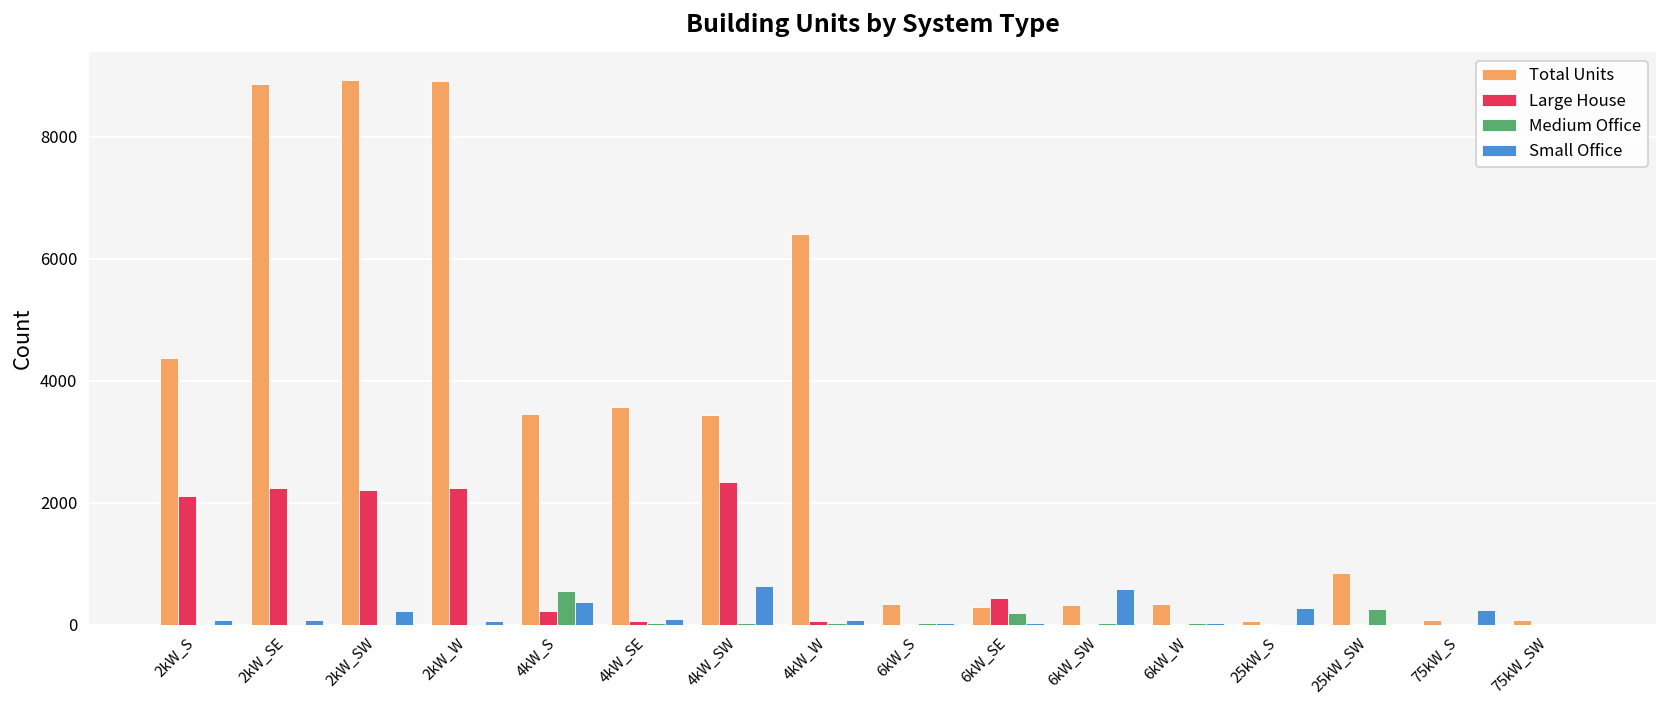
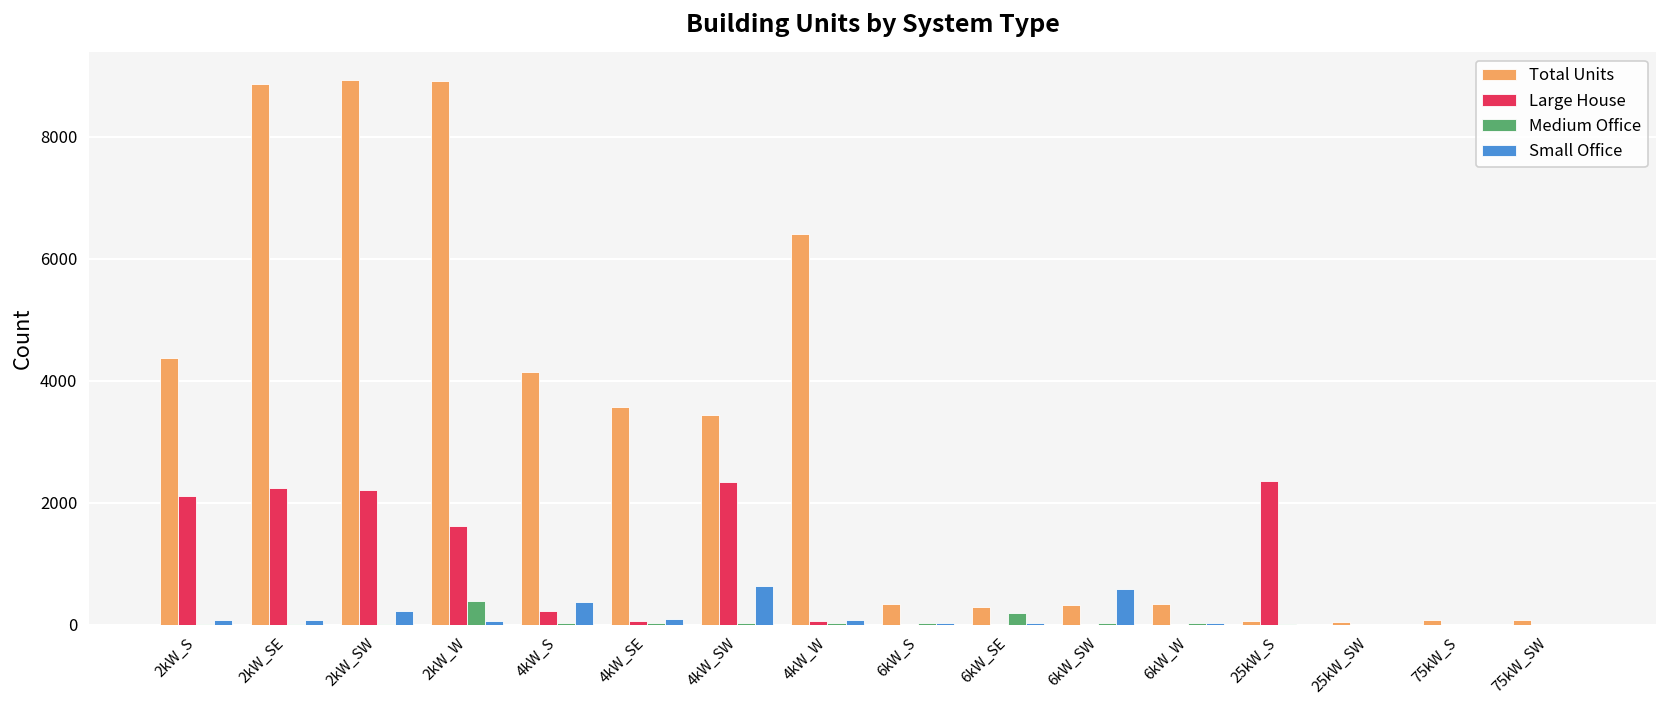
  {
    "Total Units": {
      "2kW_S": 4400,
      "2kW_SE": 8900,
      "2kW_SW": 8900,
      "2kW_W": 8900,
-     "4kW_S": 3500,
+     "4kW_S": 4100,
      "4kW_SE": 3600,
      "4kW_SW": 3400,
      "4kW_W": 6400,
      "6kW_S": 300,
      "6kW_SE": 300,
      "6kW_SW": 300,
      "6kW_W": 300,
      "25kW_S": 100,
-     "25kW_SW": 900,
+     "25kW_SW": 0,
      "75kW_S": 100,
      "75kW_SW": 100
    },
    "Large House": {
      "2kW_S": 2100,
      "2kW_SE": 2200,
      "2kW_SW": 2200,
-     "2kW_W": 2200,
+     "2kW_W": 1600,
      "4kW_S": 200,
      "4kW_SE": 100,
      "4kW_SW": 2300,
      "4kW_W": 100,
      "6kW_S": 0,
-     "6kW_SE": 400,
+     "6kW_SE": 0,
      "6kW_SW": 0,
      "6kW_W": 0,
-     "25kW_S": 0,
+     "25kW_S": 2400,
      "25kW_SW": 0,
      "75kW_S": 0,
      "75kW_SW": 0
    },
    "Medium Office": {
-     "2kW_W": 0,
-     "4kW_S": 500,
+     "2kW_W": 400,
+     "4kW_S": 0,
      "6kW_SE": 200,
-     "25kW_SW": 300
+     "25kW_SW": 0
    },
    "Small Office": {
      "2kW_S": 100,
      "2kW_SE": 100,
      "2kW_SW": 200,
      "2kW_W": 100,
      "4kW_S": 400,
      "4kW_SE": 100,
      "4kW_SW": 600,
      "4kW_W": 100,
      "6kW_SW": 600,
-     "25kW_S": 300,
+     "25kW_S": 0,
      "25kW_SW": 0,
-     "75kW_S": 200,
+     "75kW_S": 0,
      "75kW_SW": 0
    }
  }
